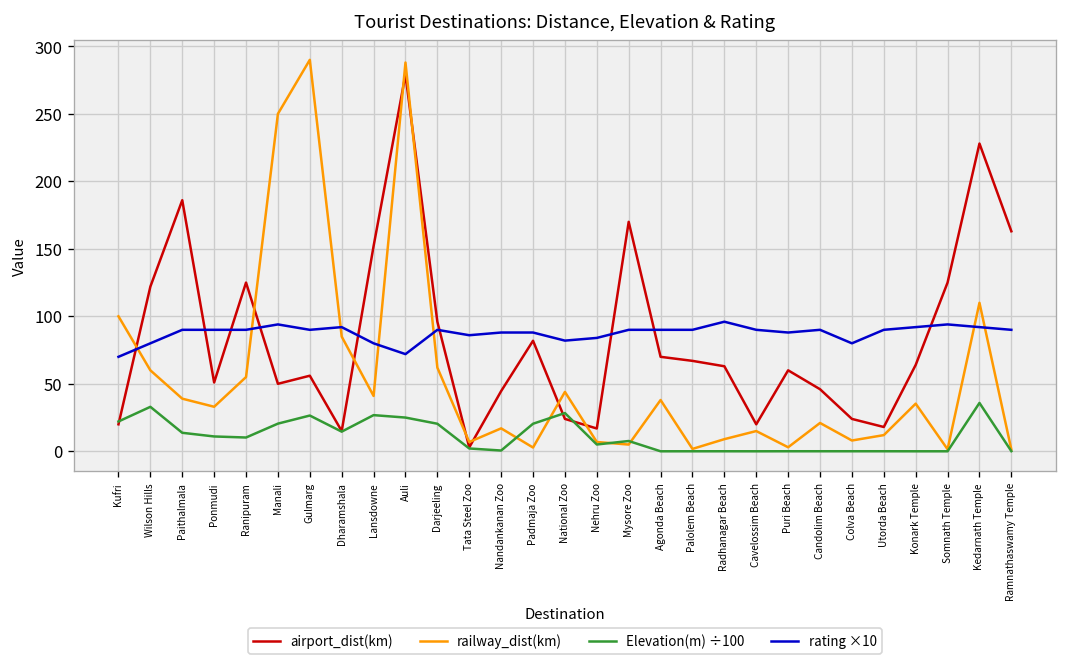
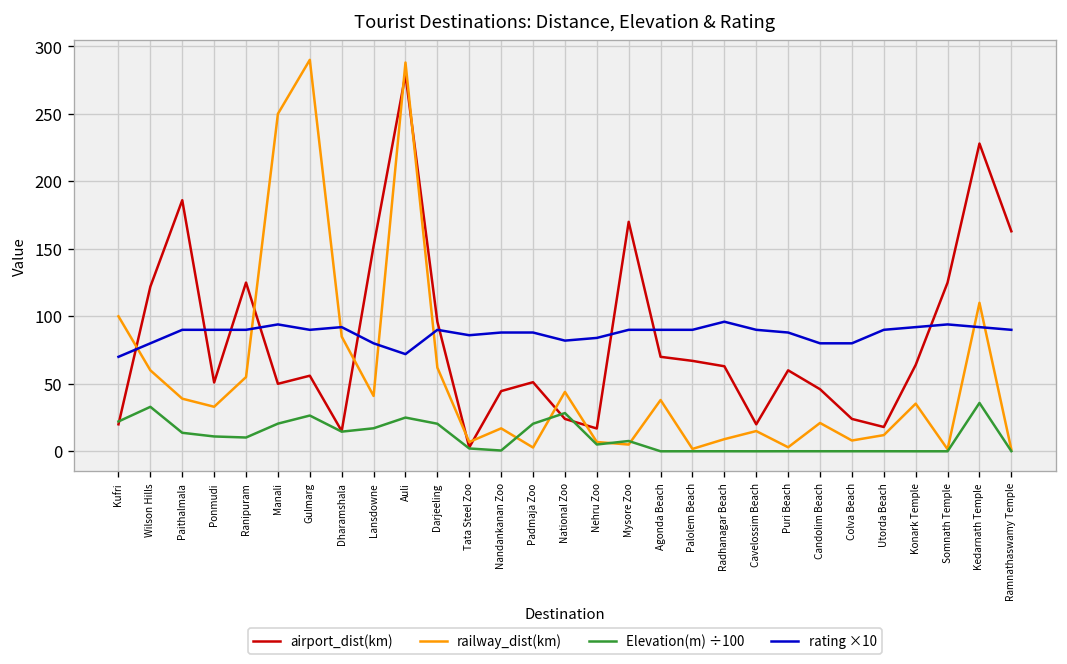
  {
    "airport_dist(km)": {
      "Wilson Hills": 122,
      "Paithalmala": 186,
      "Ponmudi": 51,
      "Ranipuram": 125,
      "Manali": 50,
      "Gulmarg": 56,
      "Lansdowne": 152,
      "Auli": 279,
      "Darjeeling": 96,
      "Nandankanan Zoo": 45,
-     "Padmaja Zoo": 82,
+     "Padmaja Zoo": 51,
      "National Zoo": 24,
      "Nehru Zoo": 17,
      "Mysore Zoo": 170,
      "Agonda Beach": 70,
      "Palolem Beach": 67,
      "Radhanagar Beach": 63,
      "Cavelossim Beach": 20,
      "Puri Beach": 60,
      "Candolim Beach": 46,
      "Colva Beach": 24,
      "Utorda Beach": 18,
      "Konark Temple": 64,
      "Somnath Temple": 125,
      "Kedarnath Temple": 228,
      "Ramnathaswamy Temple": 163
    },
    "railway_dist(km)": {
      "Kufri": 100,
      "Wilson Hills": 60,
      "Paithalmala": 39,
      "Ponmudi": 33,
      "Ranipuram": 55,
      "Manali": 250,
      "Gulmarg": 290,
      "Dharamshala": 85,
      "Lansdowne": 41,
      "Auli": 288,
      "Darjeeling": 62,
      "Tata Steel Zoo": 7,
      "Nandankanan Zoo": 17,
      "Padmaja Zoo": 3,
      "National Zoo": 44,
      "Mysore Zoo": 5,
      "Agonda Beach": 38,
      "Radhanagar Beach": 9,
      "Cavelossim Beach": 15,
      "Puri Beach": 3,
      "Candolim Beach": 21,
      "Colva Beach": 8,
      "Utorda Beach": 12,
      "Konark Temple": 35,
      "Kedarnath Temple": 110
    },
    "Elevation(m) ÷100": {
      "Wilson Hills": 33,
      "Paithalmala": 14,
      "Ponmudi": 11,
      "Ranipuram": 10,
      "Manali": 21,
      "Gulmarg": 27,
-     "Lansdowne": 27,
+     "Lansdowne": 17,
      "Auli": 25,
      "Darjeeling": 20,
      "Nandankanan Zoo": 1,
      "Padmaja Zoo": 20,
      "National Zoo": 28,
      "Mysore Zoo": 8,
      "Agonda Beach": 0,
      "Radhanagar Beach": 0,
      "Cavelossim Beach": 0,
      "Puri Beach": 0,
      "Candolim Beach": 0,
      "Colva Beach": 0,
      "Utorda Beach": 0,
      "Konark Temple": 0,
      "Kedarnath Temple": 36
    },
    "rating ×10": {
      "Kufri": 70,
      "Wilson Hills": 80,
      "Paithalmala": 90,
      "Ponmudi": 90,
      "Ranipuram": 90,
      "Manali": 94,
      "Gulmarg": 90,
      "Dharamshala": 92,
      "Lansdowne": 80,
      "Auli": 72,
      "Darjeeling": 90,
      "Tata Steel Zoo": 86,
      "Nandankanan Zoo": 88,
      "Padmaja Zoo": 88,
      "National Zoo": 82,
      "Nehru Zoo": 84,
      "Mysore Zoo": 90,
      "Agonda Beach": 90,
      "Palolem Beach": 90,
      "Radhanagar Beach": 96,
      "Cavelossim Beach": 90,
      "Puri Beach": 88,
-     "Candolim Beach": 90,
+     "Candolim Beach": 80,
      "Colva Beach": 80,
      "Utorda Beach": 90,
      "Konark Temple": 92,
      "Somnath Temple": 94,
      "Kedarnath Temple": 92,
      "Ramnathaswamy Temple": 90
    }
  }
